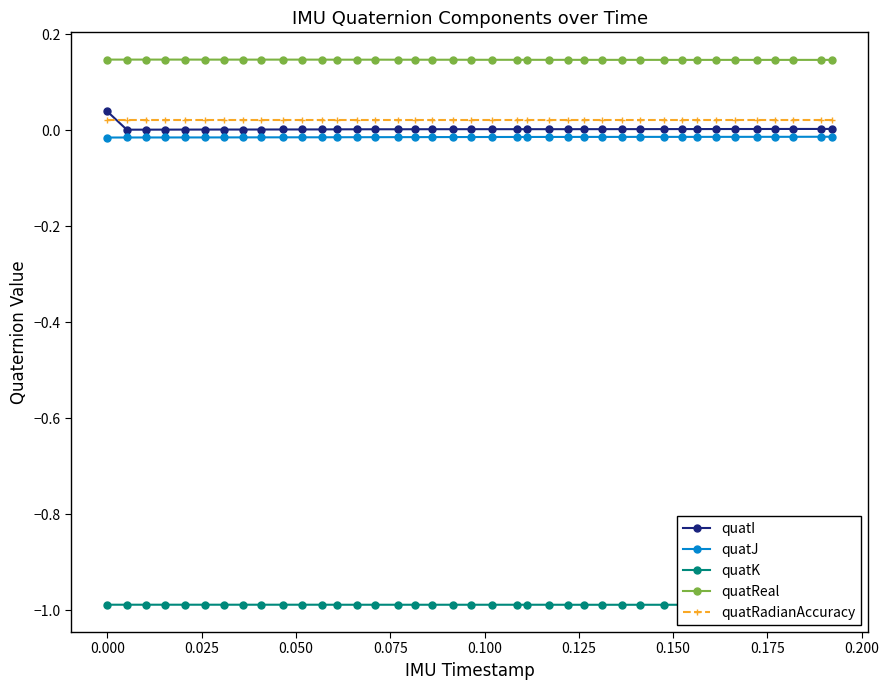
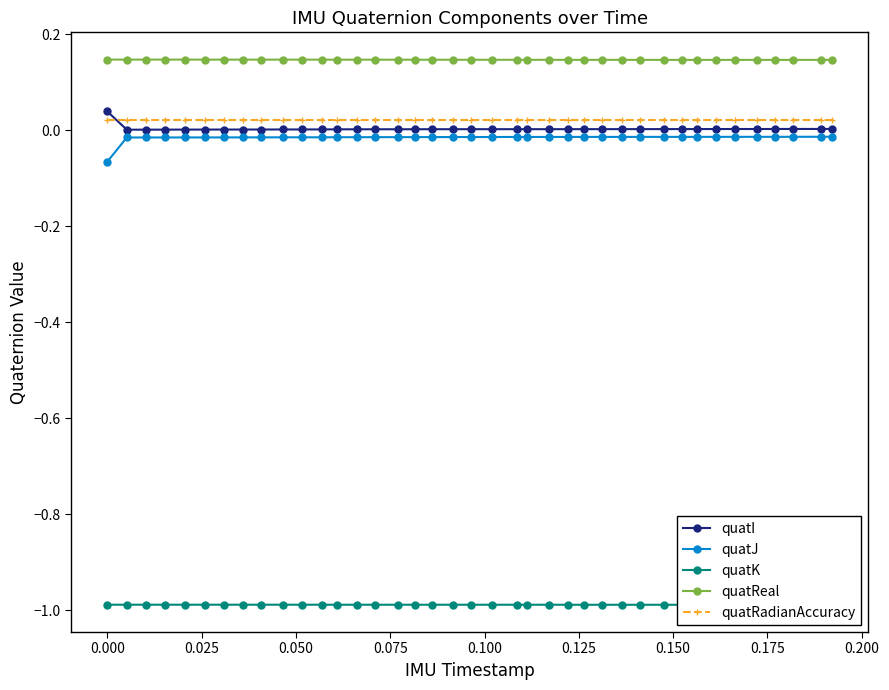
  {
    "quatI": {
      "0.000": 0.04
    },
    "quatJ": {
-     "0.000": -0.02
+     "0.000": -0.07
    },
    "quatK": {
      "0.000": -0.99
    },
    "quatReal": {
      "0.000": 0.15
    },
    "quatRadianAccuracy": {
      "0.000": 0.02
    }
  }
